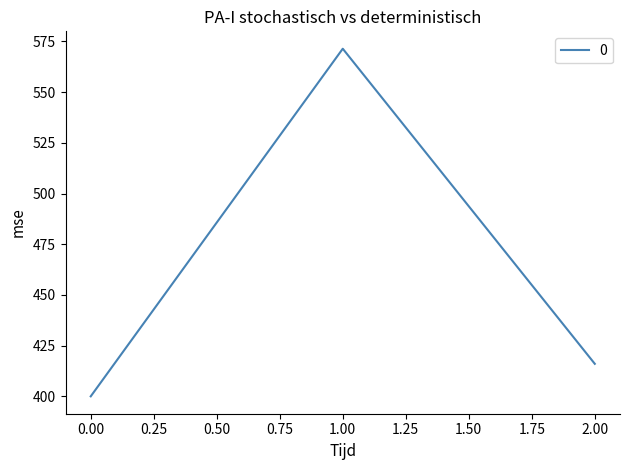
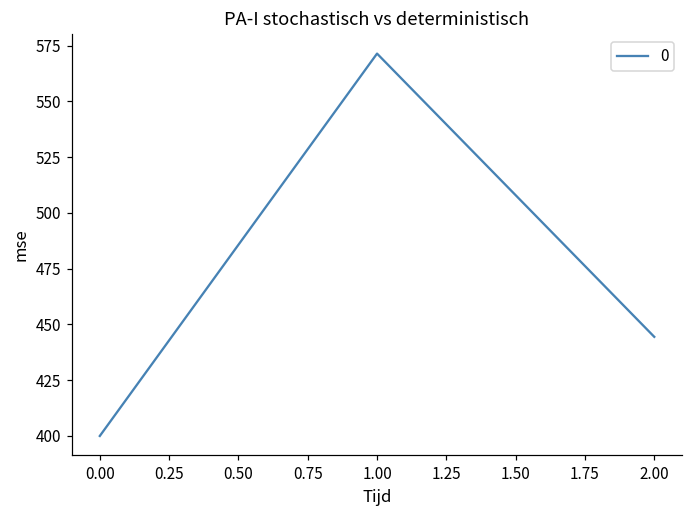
  {
    "0.00": 400,
    "1.00": 571,
-   "2.00": 416
+   "2.00": 444
  }
